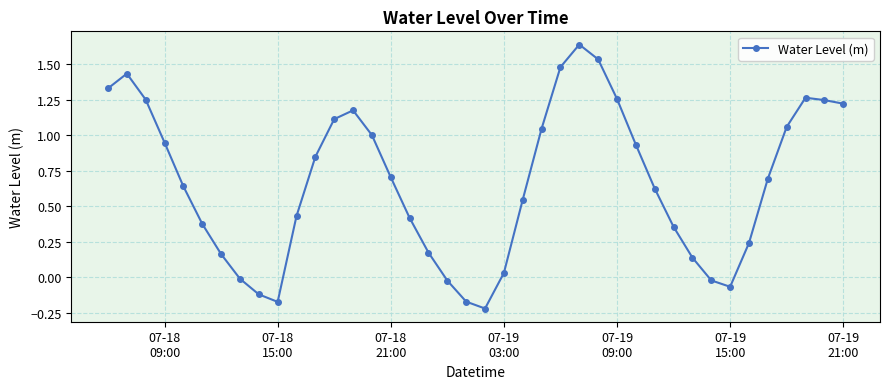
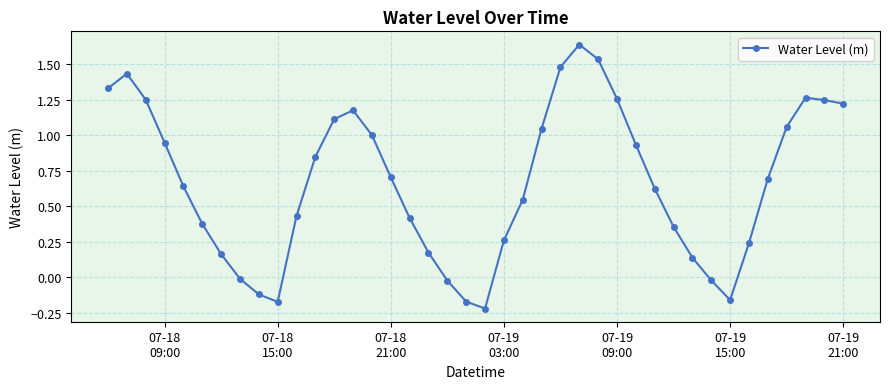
  {
    "07-18 09:00": 0.95,
    "07-18 15:00": -0.17,
    "07-18 21:00": 0.70,
-   "07-19 03:00": 0.03,
+   "07-19 03:00": 0.26,
    "07-19 09:00": 1.26,
-   "07-19 15:00": -0.07,
+   "07-19 15:00": -0.16,
    "07-19 21:00": 1.22
  }
